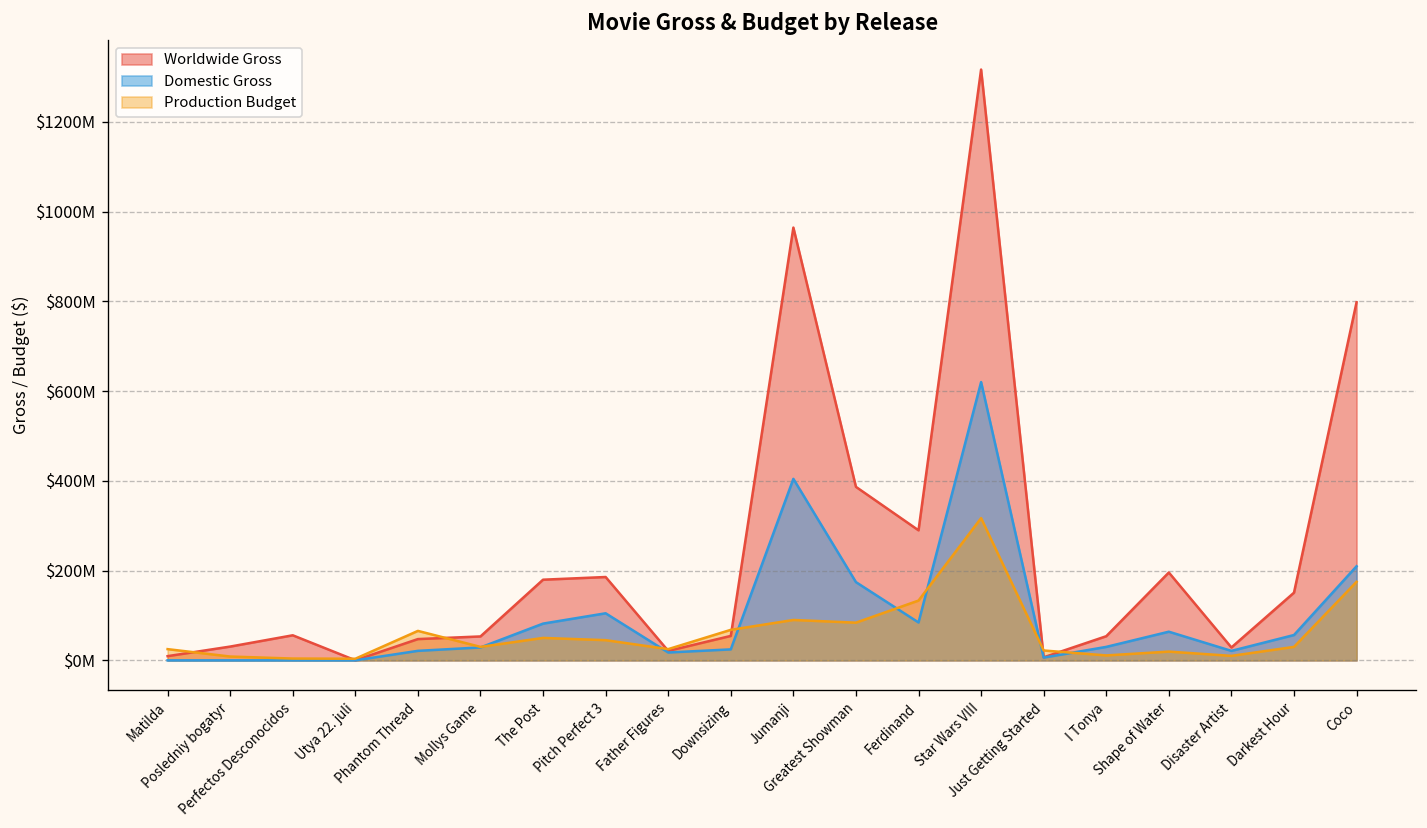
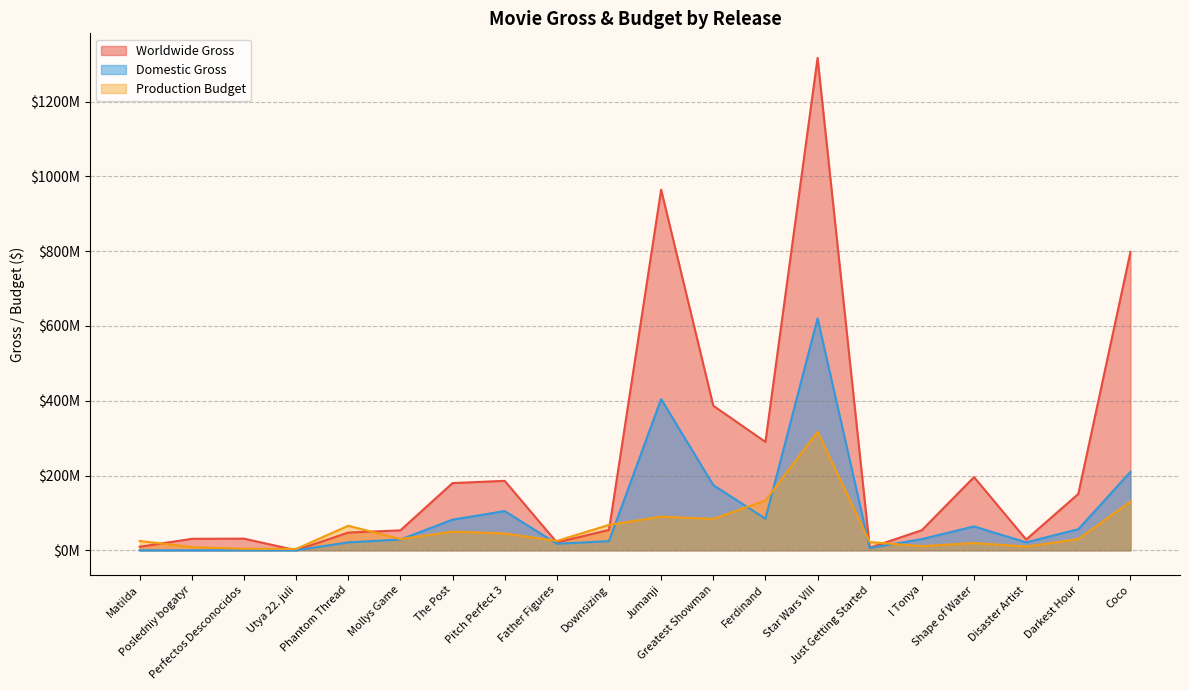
  {
    "Worldwide Gross": {
      "Matilda": "$10000000",
      "Posledniy bogatyr": "$30000000",
-     "Perfectos Desconocidos": "$60000000",
+     "Perfectos Desconocidos": "$30000000",
      "Phantom Thread": "$50000000",
      "Mollys Game": "$50000000",
      "The Post": "$180000000",
      "Pitch Perfect 3": "$190000000",
      "Downsizing": "$50000000",
      "Jumanji": "$960000000",
      "Greatest Showman": "$390000000",
      "Ferdinand": "$290000000",
      "Star Wars VIII": "$1320000000",
      "I Tonya": "$50000000",
      "Shape of Water": "$200000000",
      "Disaster Artist": "$30000000",
      "Darkest Hour": "$150000000",
      "Coco": "$800000000"
    },
    "Domestic Gross": {
      "Matilda": "$0",
      "Posledniy bogatyr": "$0",
      "Phantom Thread": "$20000000",
      "The Post": "$80000000",
      "Pitch Perfect 3": "$100000000",
      "Downsizing": "$20000000",
      "Jumanji": "$400000000",
      "Greatest Showman": "$170000000",
      "Ferdinand": "$80000000",
      "Star Wars VIII": "$620000000",
      "I Tonya": "$30000000",
      "Shape of Water": "$60000000",
      "Disaster Artist": "$20000000",
      "Darkest Hour": "$60000000",
      "Coco": "$210000000"
    },
    "Production Budget": {
      "Matilda": "$30000000",
      "Posledniy bogatyr": "$10000000",
      "Phantom Thread": "$70000000",
      "The Post": "$50000000",
      "Pitch Perfect 3": "$50000000",
      "Downsizing": "$70000000",
      "Jumanji": "$90000000",
      "Greatest Showman": "$80000000",
      "Ferdinand": "$130000000",
      "Star Wars VIII": "$320000000",
      "Just Getting Started": "$20000000",
      "I Tonya": "$10000000",
      "Shape of Water": "$20000000",
      "Disaster Artist": "$10000000",
      "Darkest Hour": "$30000000",
-     "Coco": "$180000000"
+     "Coco": "$130000000"
    }
  }
